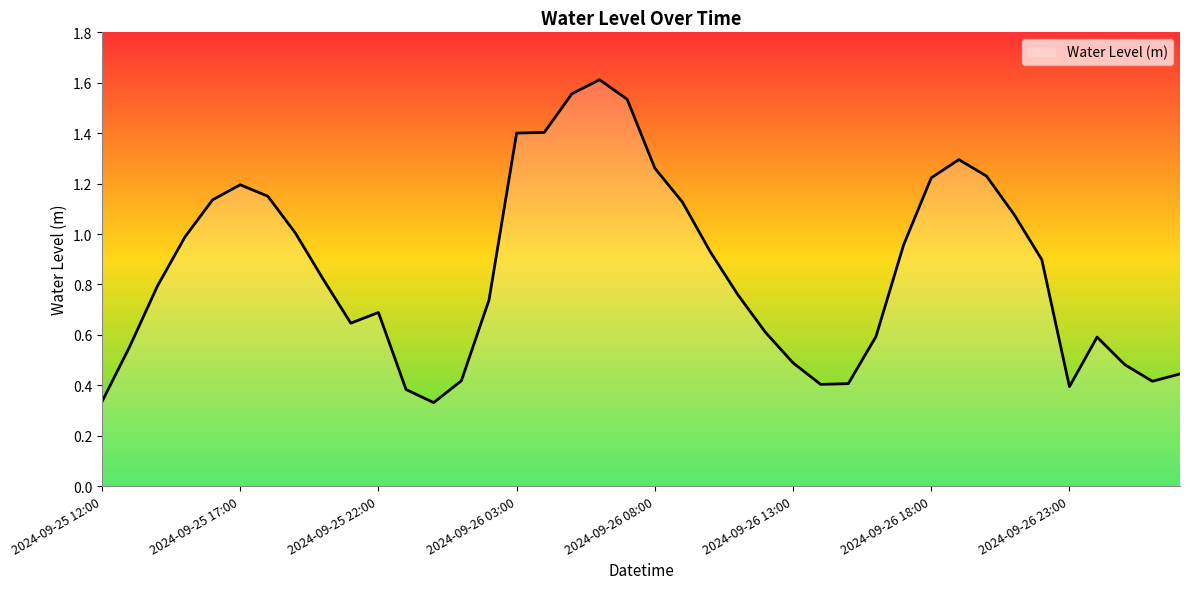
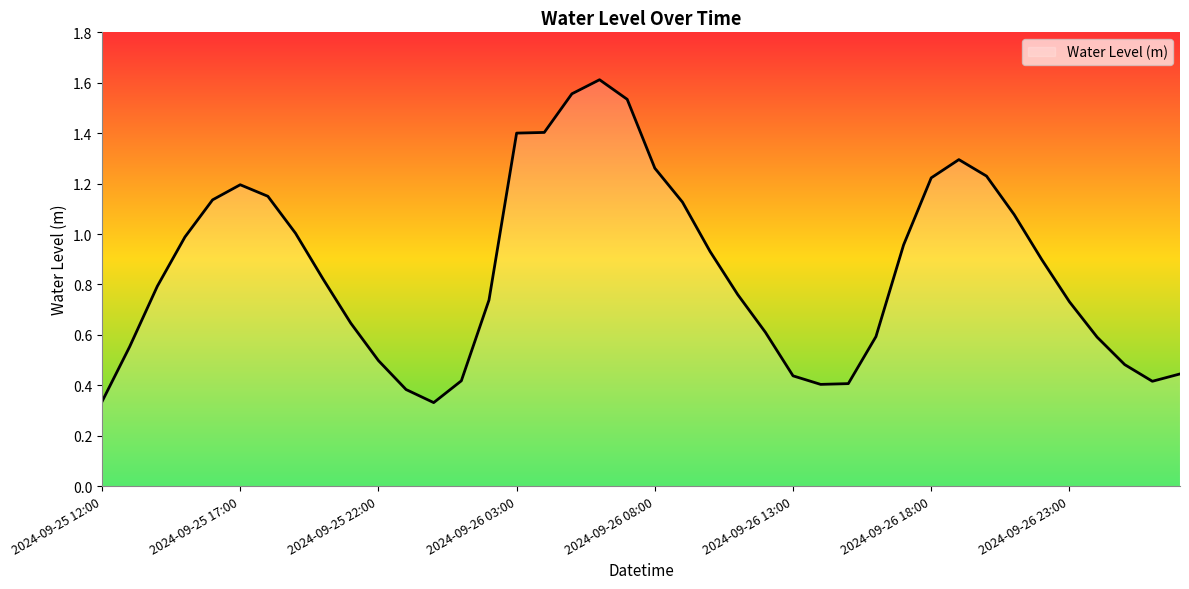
  {
    "2024-09-25 12:00": 0.34,
    "2024-09-25 17:00": 1.20,
-   "2024-09-25 22:00": 0.69,
+   "2024-09-25 22:00": 0.50,
    "2024-09-26 03:00": 1.40,
    "2024-09-26 08:00": 1.26,
-   "2024-09-26 13:00": 0.49,
+   "2024-09-26 13:00": 0.44,
    "2024-09-26 18:00": 1.22,
-   "2024-09-26 23:00": 0.39
+   "2024-09-26 23:00": 0.73
  }
